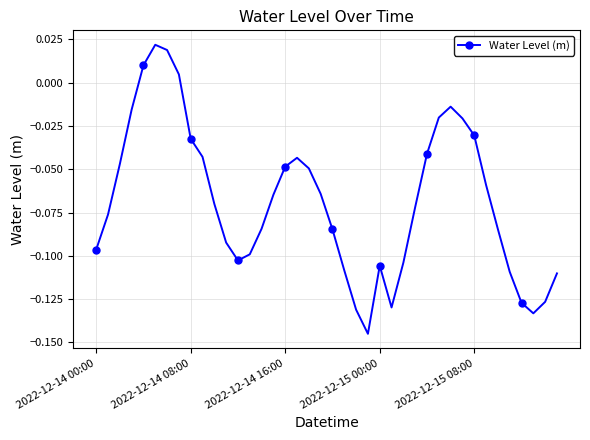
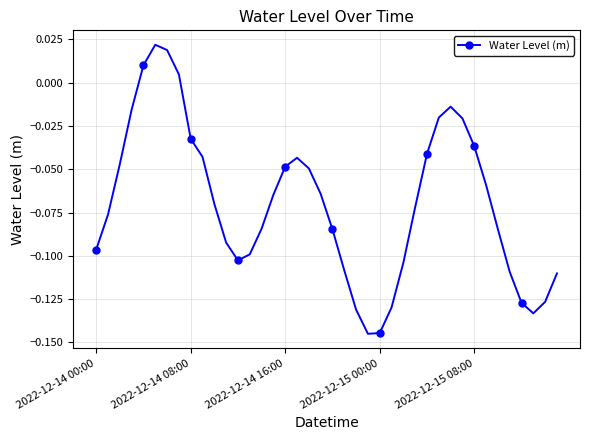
  {
    "2022-12-14 00:00": -0.096,
    "2022-12-14 08:00": -0.032,
    "2022-12-14 16:00": -0.048,
-   "2022-12-15 00:00": -0.106,
-   "2022-12-15 08:00": -0.030
+   "2022-12-15 00:00": -0.145,
+   "2022-12-15 08:00": -0.037
  }
